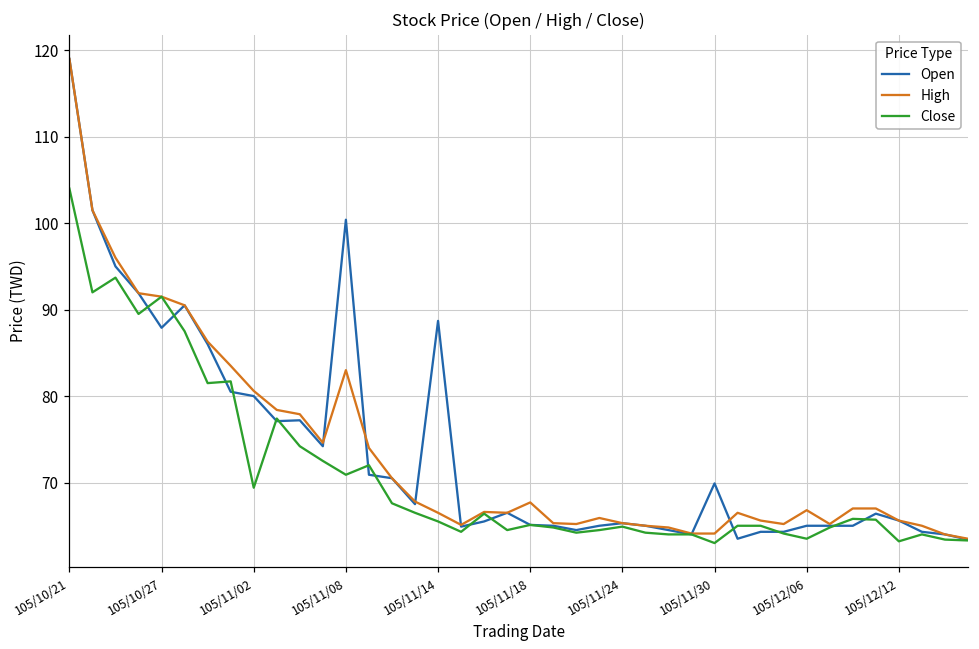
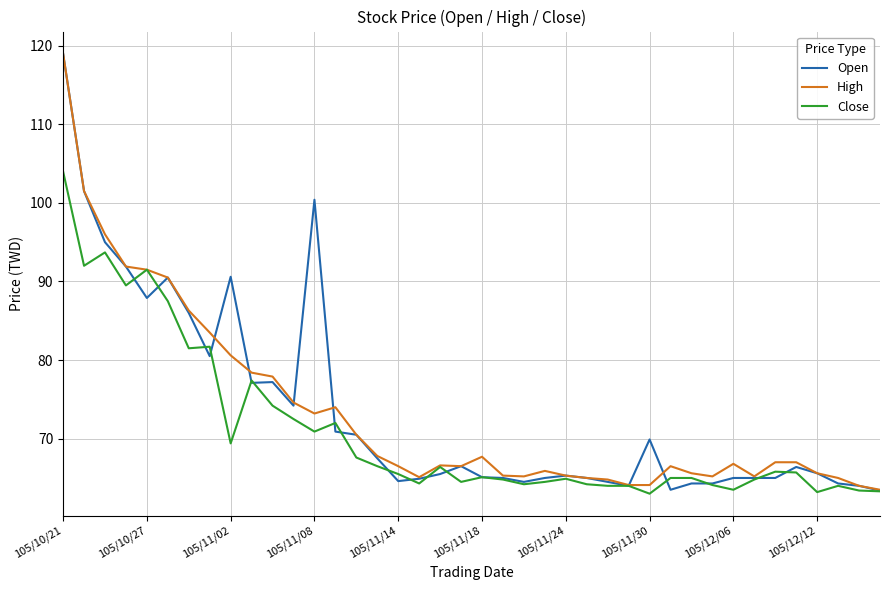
  {
    "Open": {
      "105/10/27": 88,
-     "105/11/02": 80,
+     "105/11/02": 91,
      "105/11/08": 100,
-     "105/11/14": 89,
+     "105/11/14": 65,
      "105/11/30": 70,
      "105/12/06": 65
    },
    "High": {
      "105/11/02": 81,
-     "105/11/08": 83,
+     "105/11/08": 73,
      "105/11/14": 67,
      "105/11/18": 68,
      "105/11/30": 64,
      "105/12/06": 67
    },
    "Close": {
      "105/10/21": 104,
      "105/11/02": 69,
      "105/11/08": 71,
      "105/11/14": 66,
      "105/11/24": 65,
      "105/11/30": 63,
      "105/12/06": 64,
      "105/12/12": 63
    }
  }
